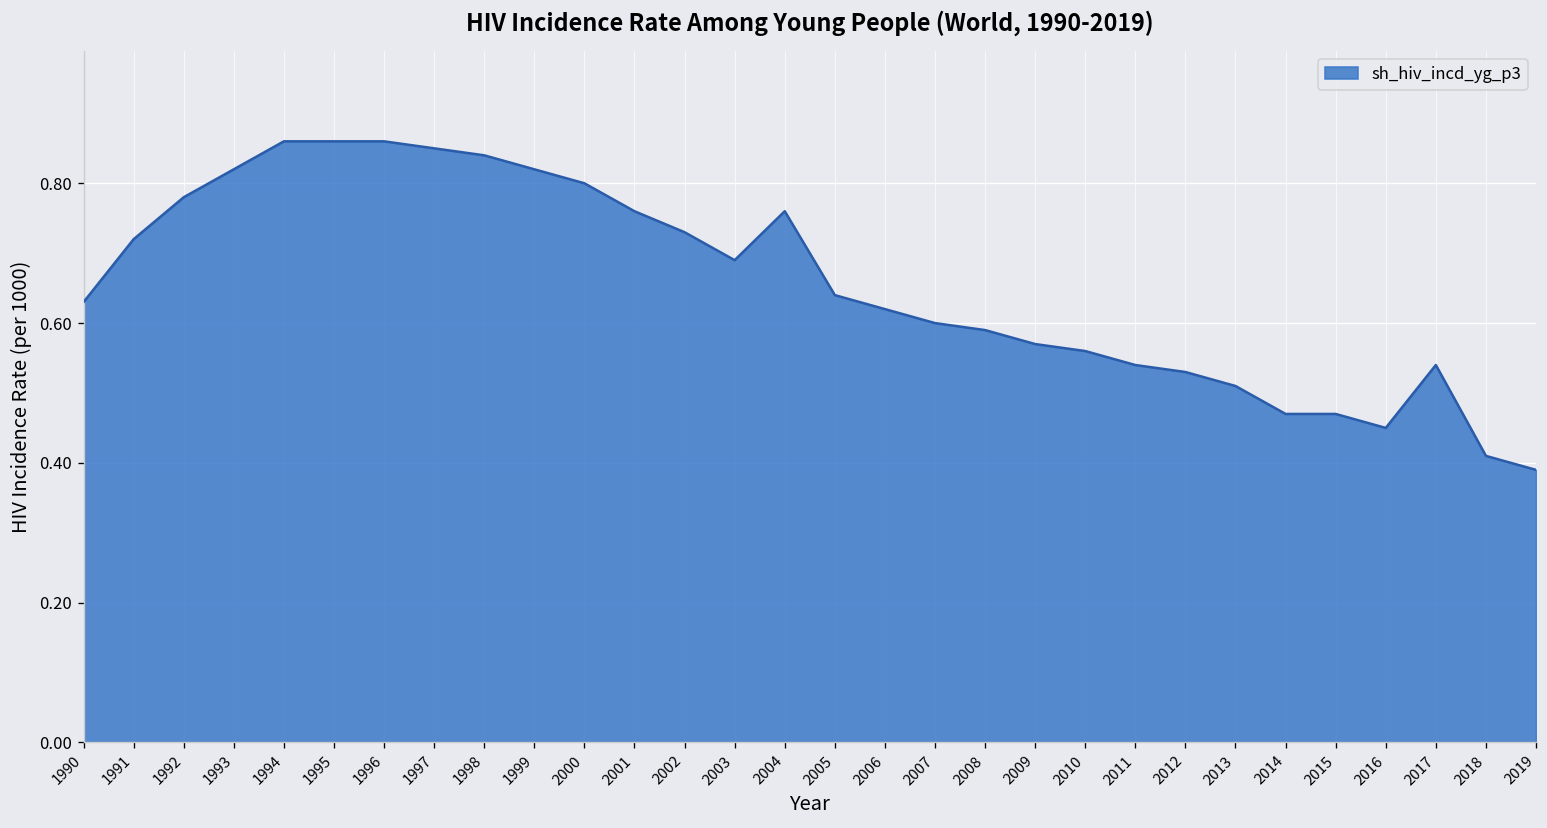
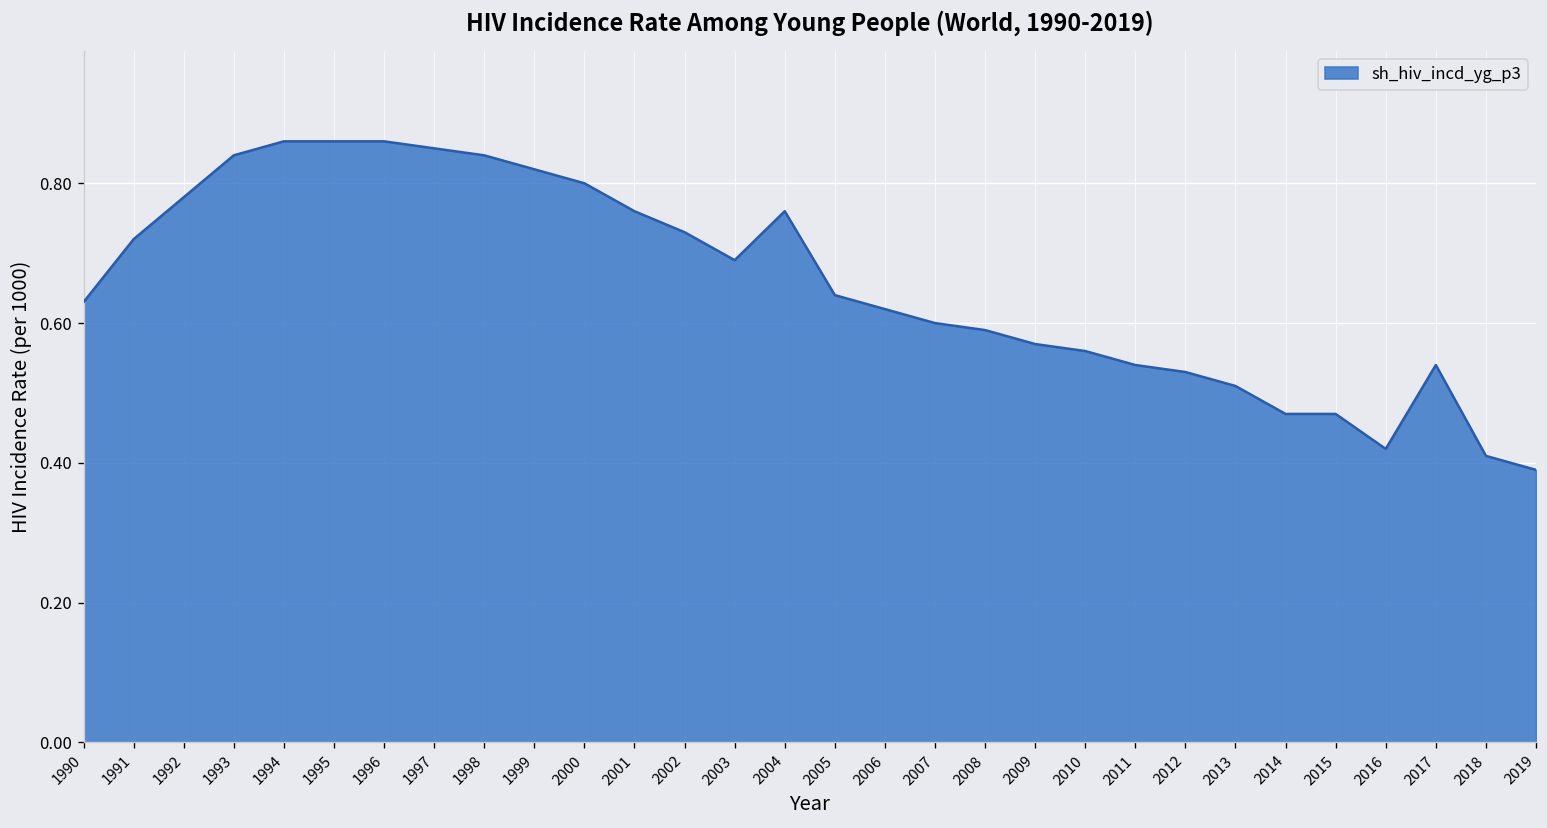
  {
    "1990": 0.63,
    "1991": 0.72,
    "1992": 0.78,
-   "1993": 0.82,
+   "1993": 0.84,
    "1994": 0.86,
    "1995": 0.86,
    "1996": 0.86,
    "1997": 0.85,
    "1998": 0.84,
    "1999": 0.82,
    "2000": 0.80,
    "2001": 0.76,
    "2002": 0.73,
    "2003": 0.69,
    "2004": 0.76,
    "2005": 0.64,
    "2006": 0.62,
    "2007": 0.60,
    "2008": 0.59,
    "2009": 0.57,
    "2010": 0.56,
    "2011": 0.54,
    "2012": 0.53,
    "2013": 0.51,
    "2014": 0.47,
    "2015": 0.47,
-   "2016": 0.45,
+   "2016": 0.42,
    "2017": 0.54,
    "2018": 0.41,
    "2019": 0.39
  }
